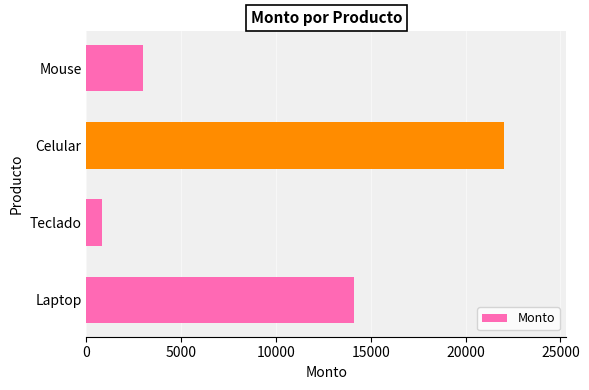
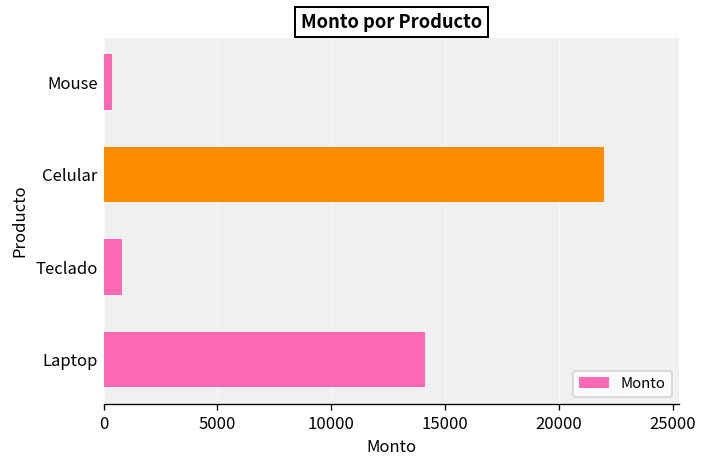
  {
-   "Mouse": 3000,
+   "Mouse": 400,
    "Celular": 22000,
    "Teclado": 800,
    "Laptop": 14100
  }
